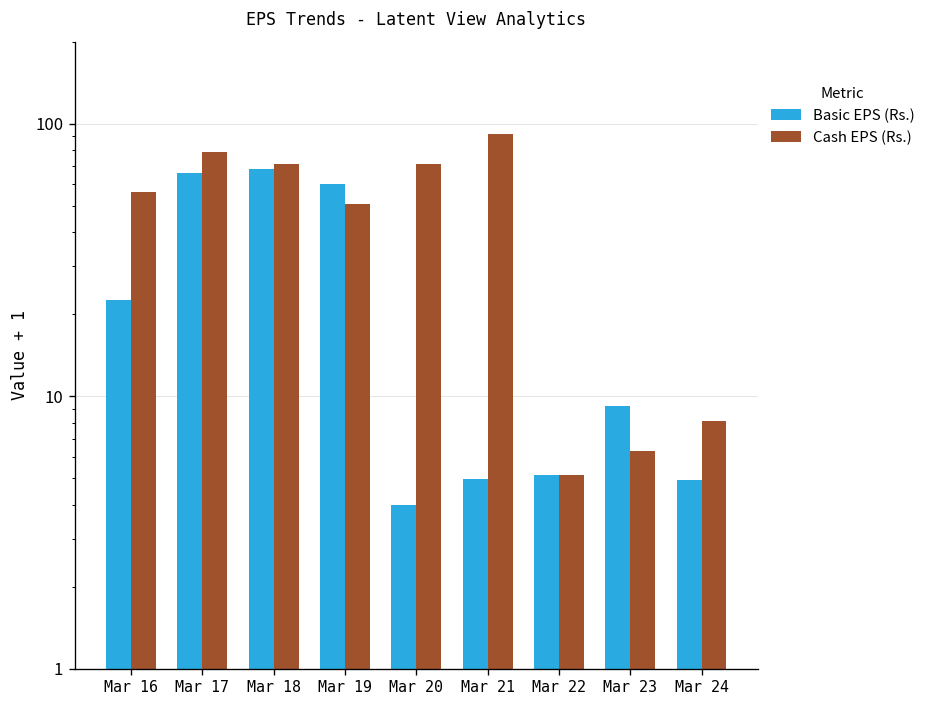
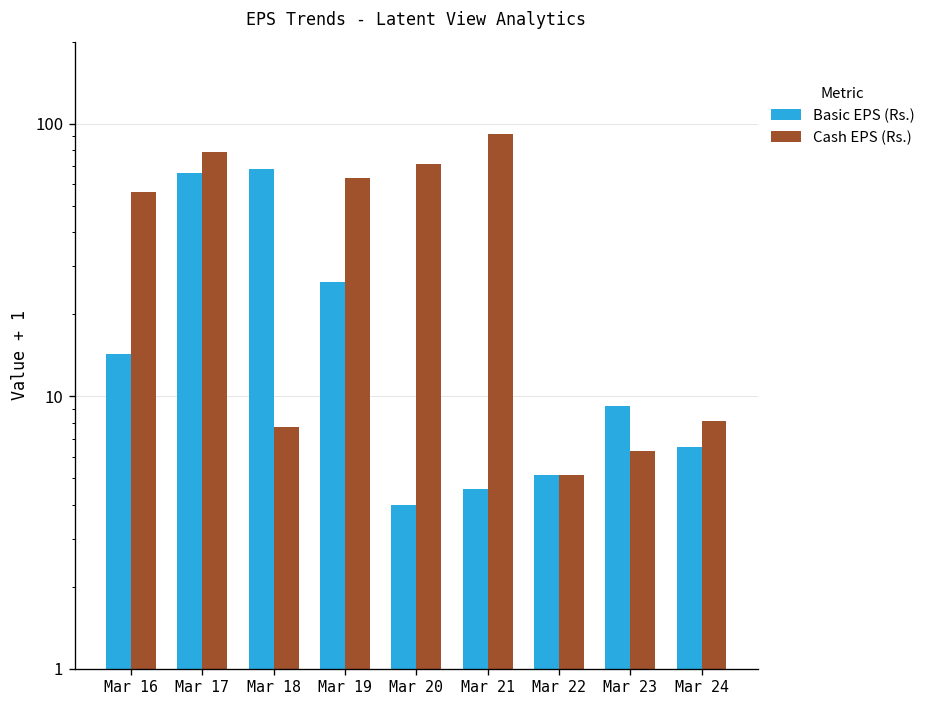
  {
    "Basic EPS (Rs.)": {
-     "Mar 16": 23,
+     "Mar 16": 14,
      "Mar 17": 66,
      "Mar 18": 69,
-     "Mar 19": 60,
+     "Mar 19": 26,
      "Mar 20": 4.0,
-     "Mar 21": 5.0,
+     "Mar 21": 4.6,
      "Mar 22": 5.2,
      "Mar 23": 9.2,
-     "Mar 24": 5.0
+     "Mar 24": 6.5
    },
    "Cash EPS (Rs.)": {
      "Mar 16": 56,
      "Mar 17": 79,
-     "Mar 18": 71,
-     "Mar 19": 51,
+     "Mar 18": 7.7,
+     "Mar 19": 63,
      "Mar 20": 71,
      "Mar 21": 92,
      "Mar 22": 5.1,
      "Mar 23": 6.3,
      "Mar 24": 8.1
    }
  }
